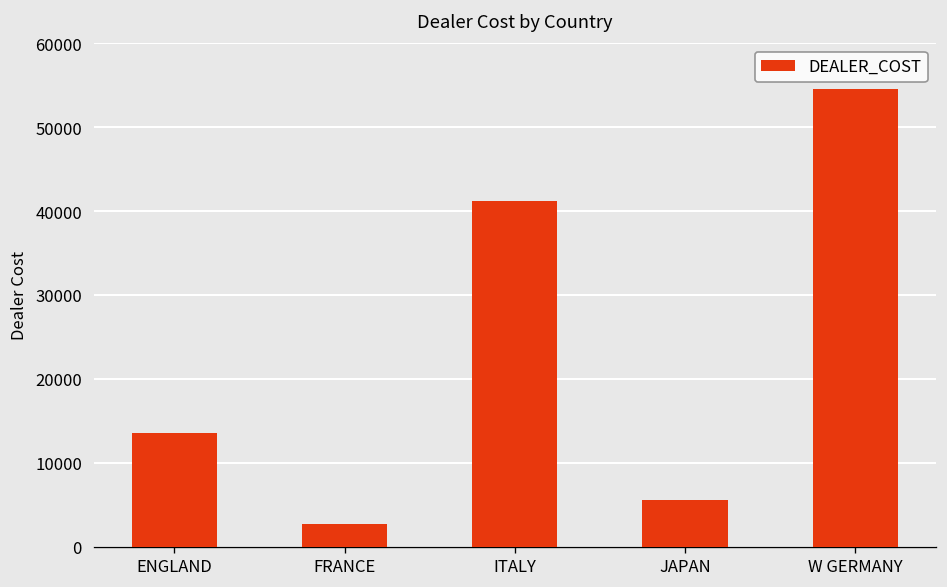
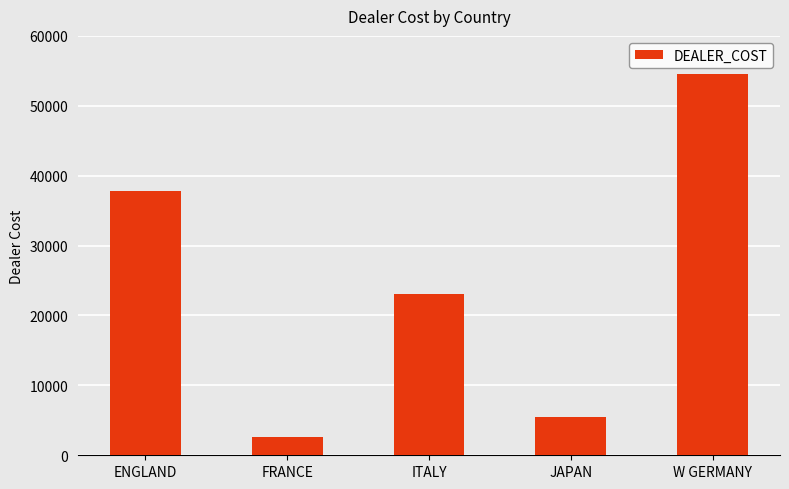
  {
-   "ENGLAND": 14000,
+   "ENGLAND": 38000,
    "FRANCE": 3000,
-   "ITALY": 41000,
+   "ITALY": 23000,
    "JAPAN": 6000,
    "W GERMANY": 55000
  }
